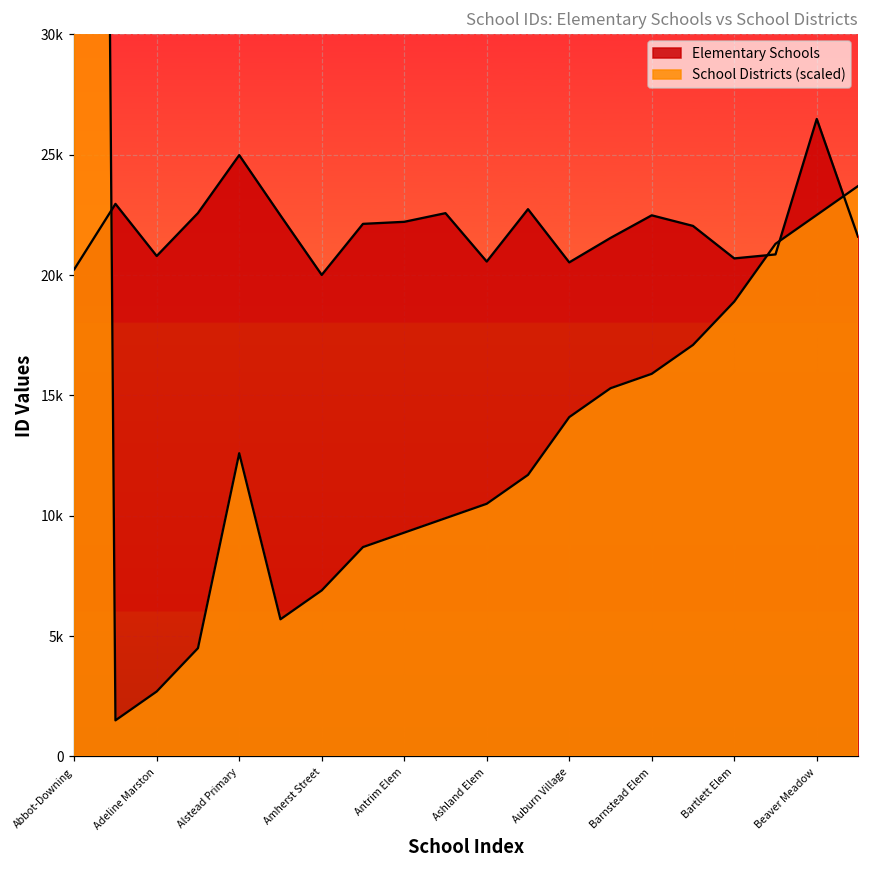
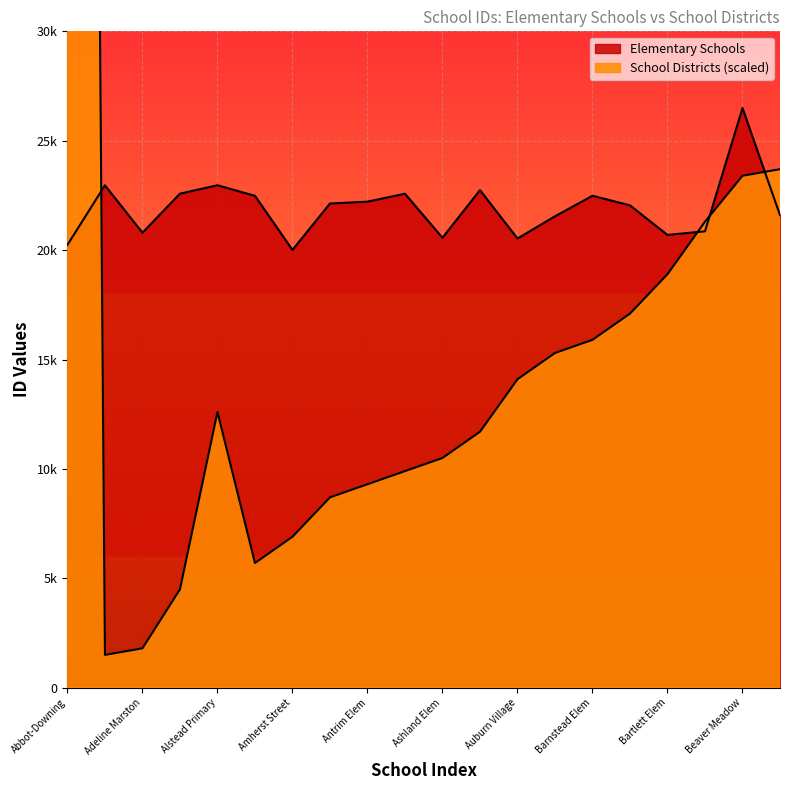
  {
    "Elementary Schools": {
      "Abbot-Downing": 20200,
      "Adeline Marston": 20800,
-     "Alstead Primary": 25000,
+     "Alstead Primary": 23000,
      "Amherst Street": 20000,
      "Antrim Elem": 22200,
      "Ashland Elem": 20600,
      "Auburn Village": 20500,
      "Barnstead Elem": 22500,
      "Bartlett Elem": 20700,
      "Beaver Meadow": 26500
    },
    "School Districts (scaled)": {
-     "Adeline Marston": 2700,
+     "Adeline Marston": 1800,
      "Alstead Primary": 12600,
      "Amherst Street": 6900,
      "Antrim Elem": 9300,
      "Ashland Elem": 10500,
      "Auburn Village": 14100,
      "Barnstead Elem": 15900,
      "Bartlett Elem": 18900,
-     "Beaver Meadow": 22500
+     "Beaver Meadow": 23400
    }
  }
